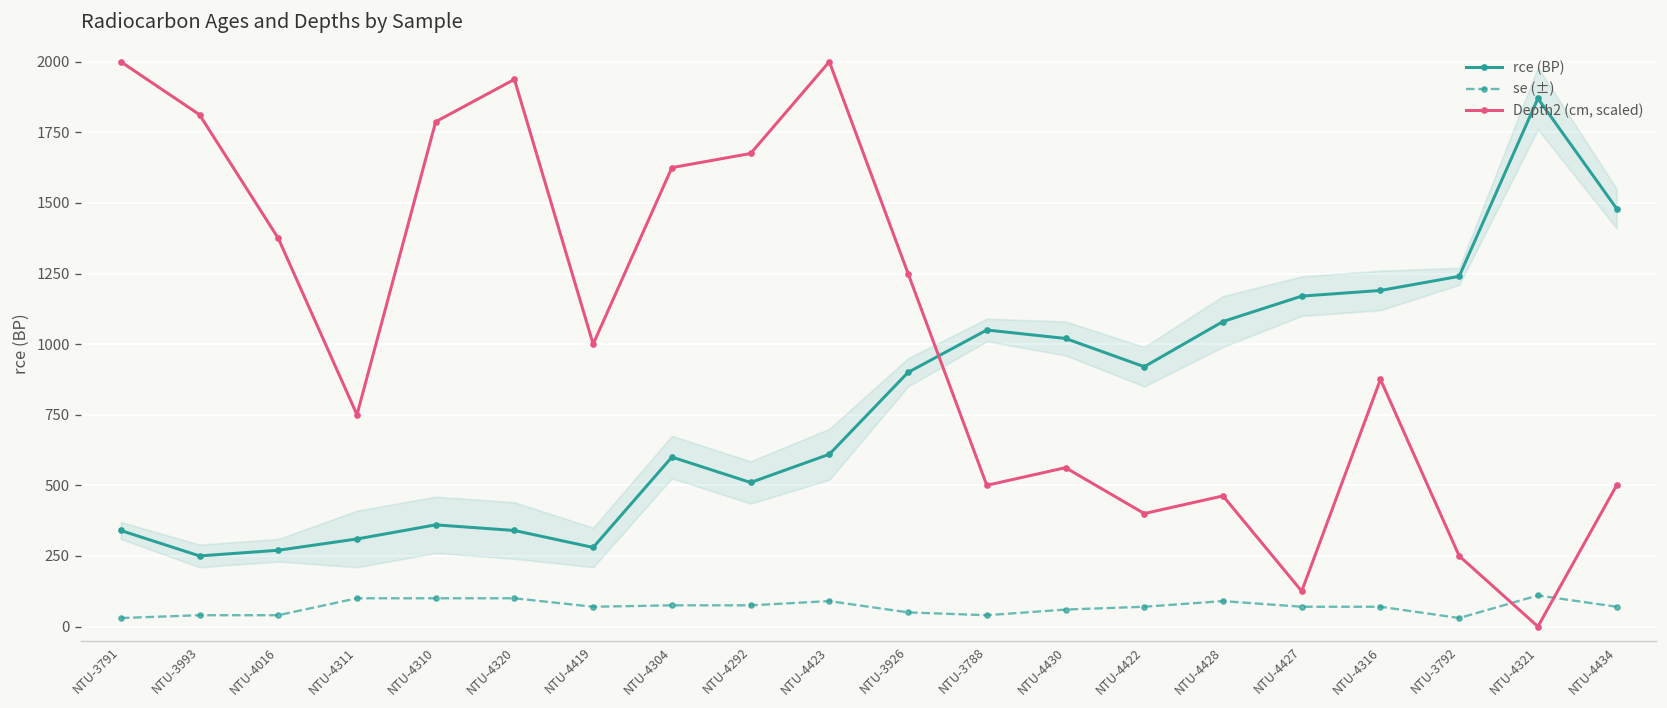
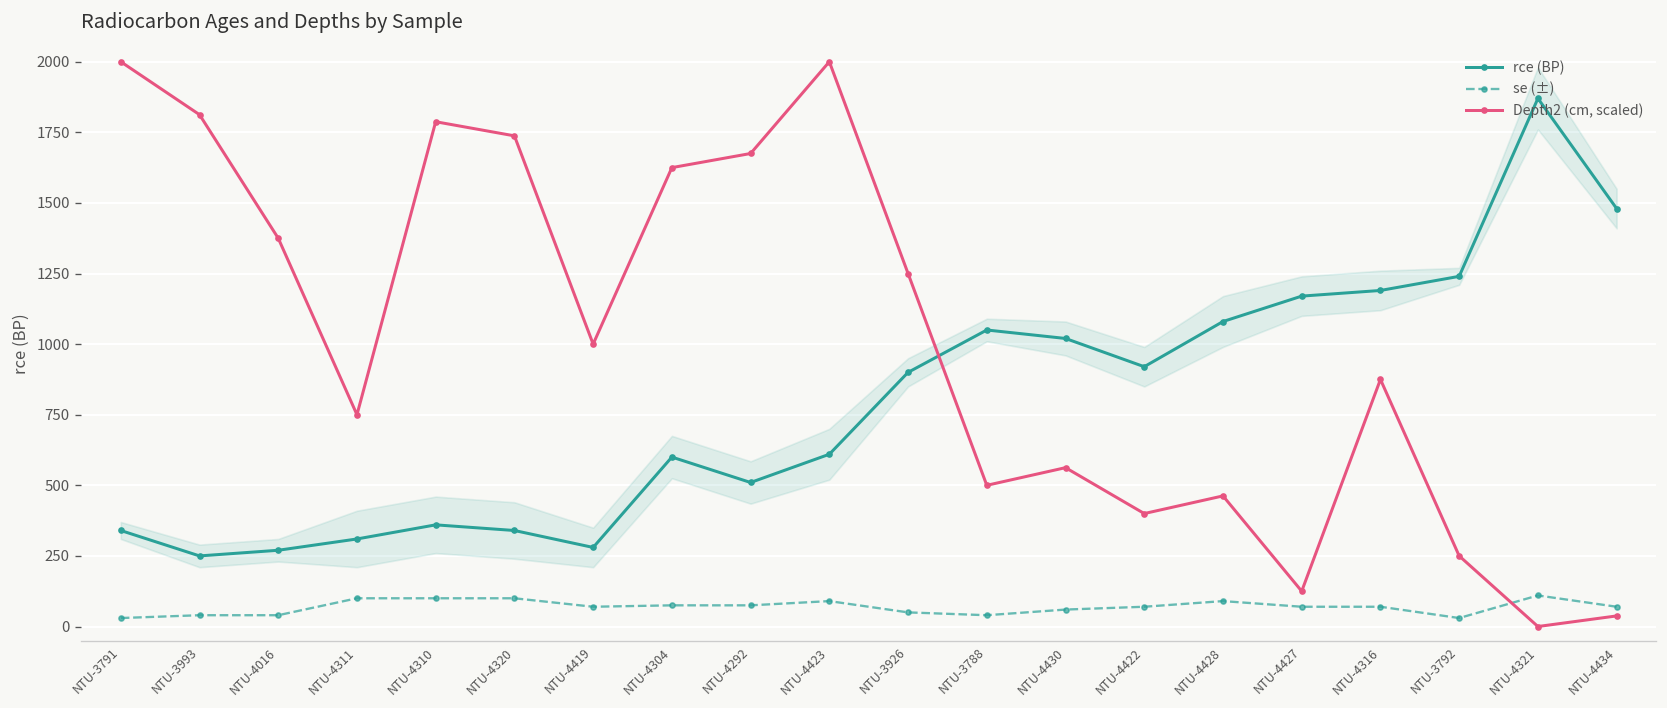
  {
    "Depth2 (cm, scaled)": {
      "NTU-3791": 2000,
      "NTU-3993": 1810,
      "NTU-4016": 1380,
      "NTU-4311": 750,
      "NTU-4310": 1790,
-     "NTU-4320": 1940,
+     "NTU-4320": 1740,
      "NTU-4419": 1000,
      "NTU-4304": 1630,
      "NTU-4292": 1680,
      "NTU-4423": 2000,
      "NTU-3926": 1250,
      "NTU-3788": 500,
      "NTU-4430": 560,
      "NTU-4422": 400,
      "NTU-4428": 460,
      "NTU-4427": 130,
      "NTU-4316": 880,
      "NTU-3792": 250,
      "NTU-4321": 0,
-     "NTU-4434": 500
+     "NTU-4434": 40
    }
  }
